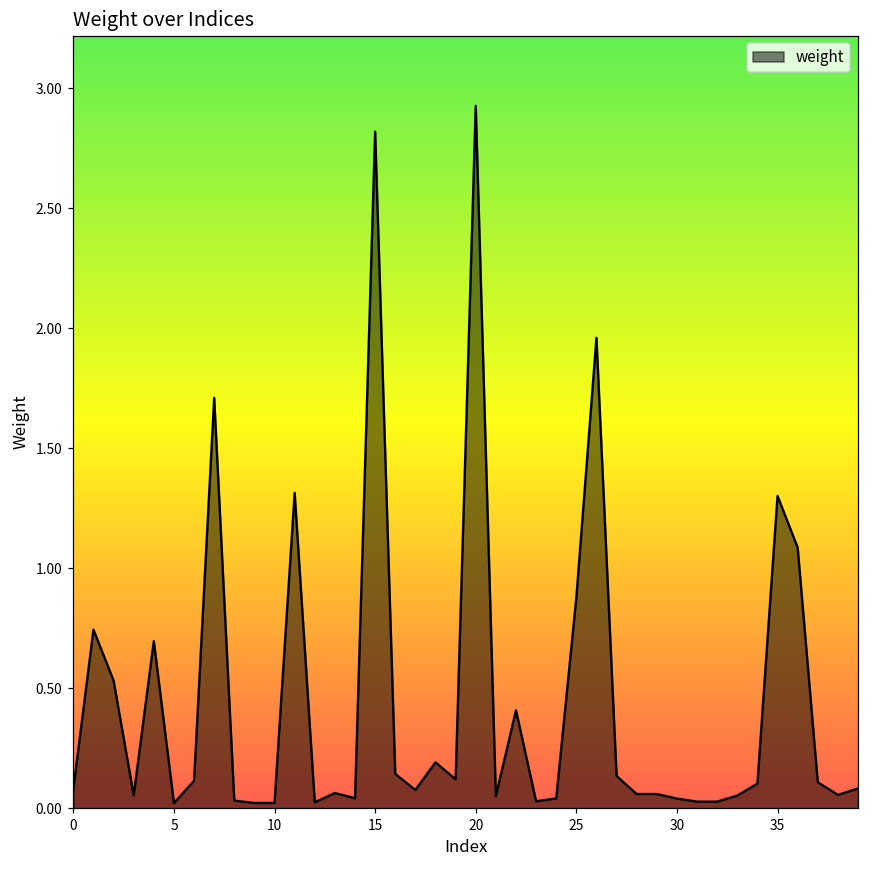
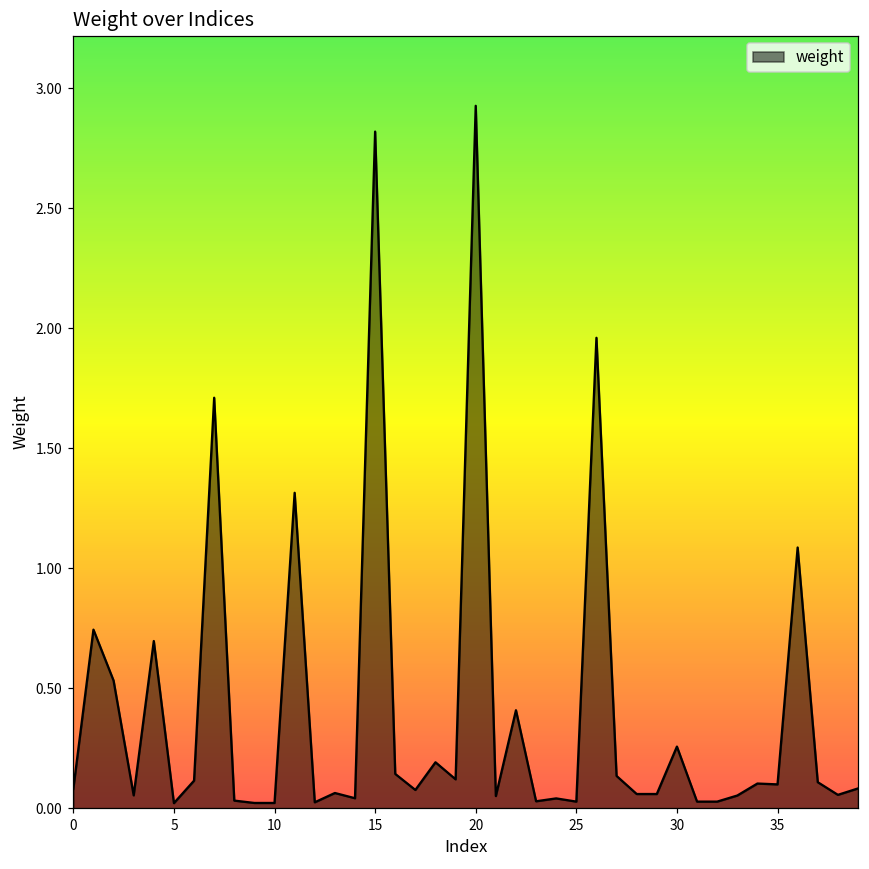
  {
    "0": 0.08,
    "5": 0.02,
    "10": 0.02,
    "15": 2.82,
    "20": 2.93,
-   "25": 0.88,
-   "30": 0.04,
-   "35": 1.30
+   "25": 0.03,
+   "30": 0.26,
+   "35": 0.10
  }
